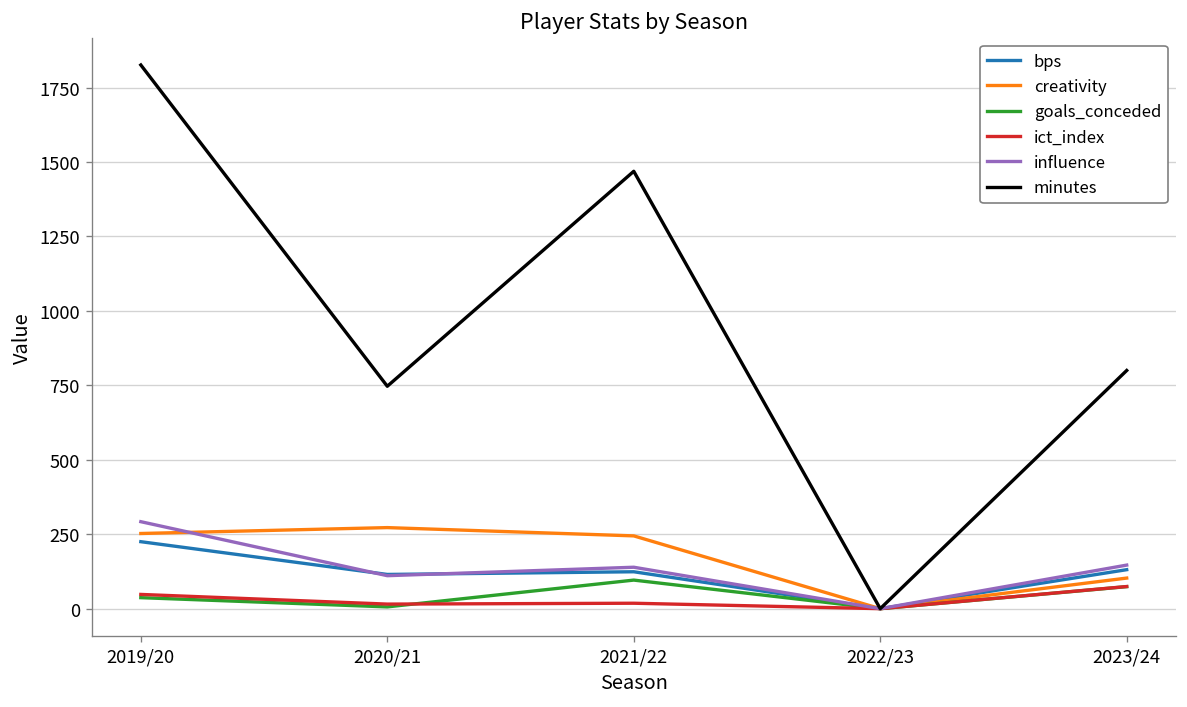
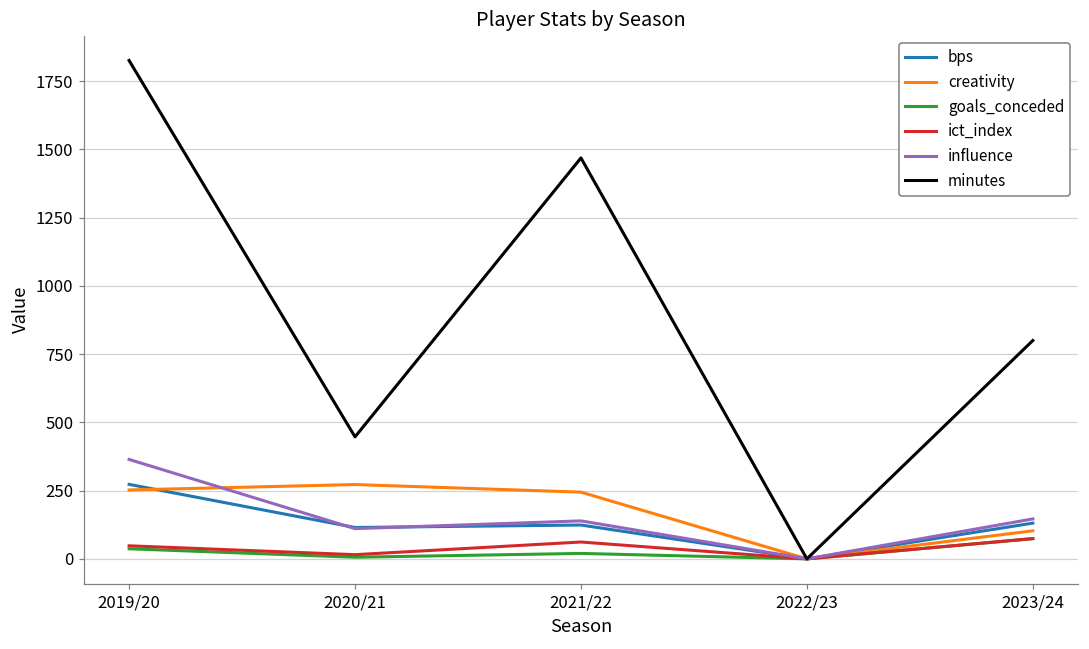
  {
    "bps": {
-     "2019/20": 230,
+     "2019/20": 270,
      "2021/22": 120,
      "2023/24": 130
    },
    "creativity": {
      "2019/20": 250,
      "2020/21": 270,
      "2021/22": 240,
      "2023/24": 100
    },
    "goals_conceded": {
      "2019/20": 40,
-     "2021/22": 100
+     "2021/22": 20
    },
    "ict_index": {
      "2019/20": 50,
-     "2021/22": 20
+     "2021/22": 60
    },
    "influence": {
-     "2019/20": 290,
+     "2019/20": 360,
      "2021/22": 140,
      "2023/24": 150
    },
    "minutes": {
      "2019/20": 1830,
-     "2020/21": 750,
+     "2020/21": 450,
      "2021/22": 1470,
      "2023/24": 800
    }
  }
